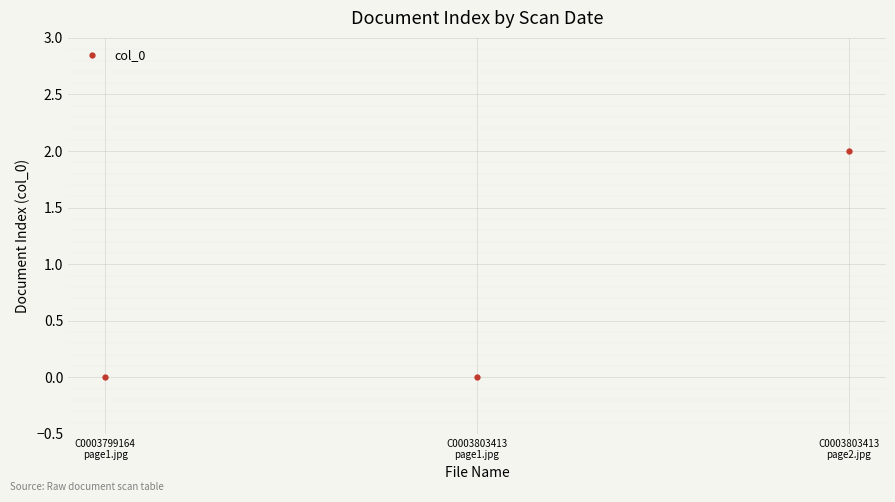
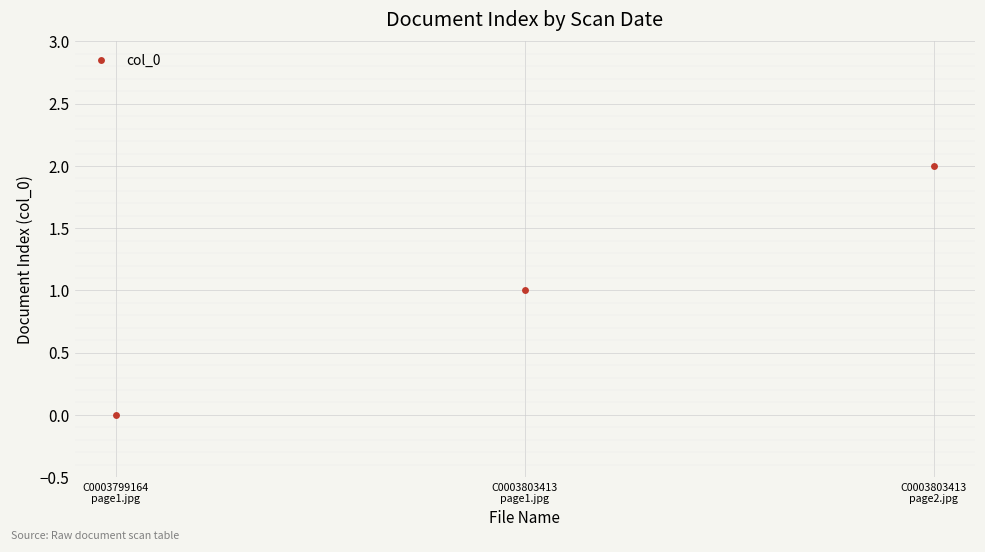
  {
    "C0003799164 page1.jpg": 0,
-   "C0003803413 page1.jpg": 0,
+   "C0003803413 page1.jpg": 1,
    "C0003803413 page2.jpg": 2
  }
